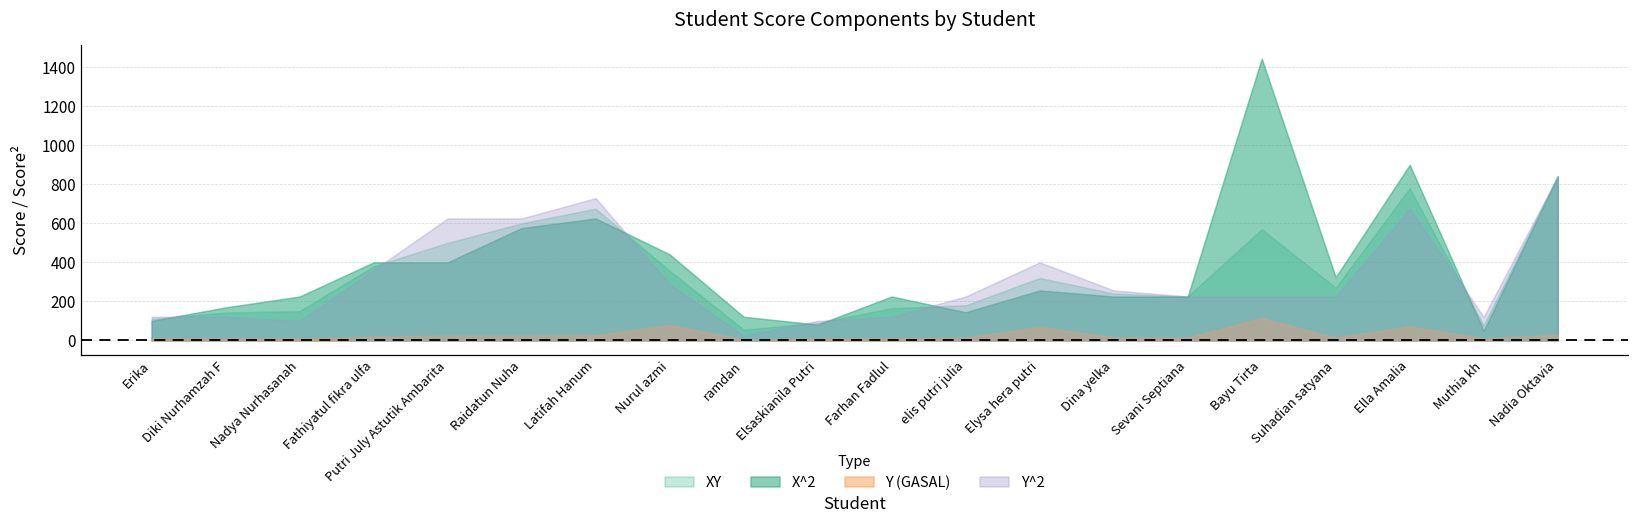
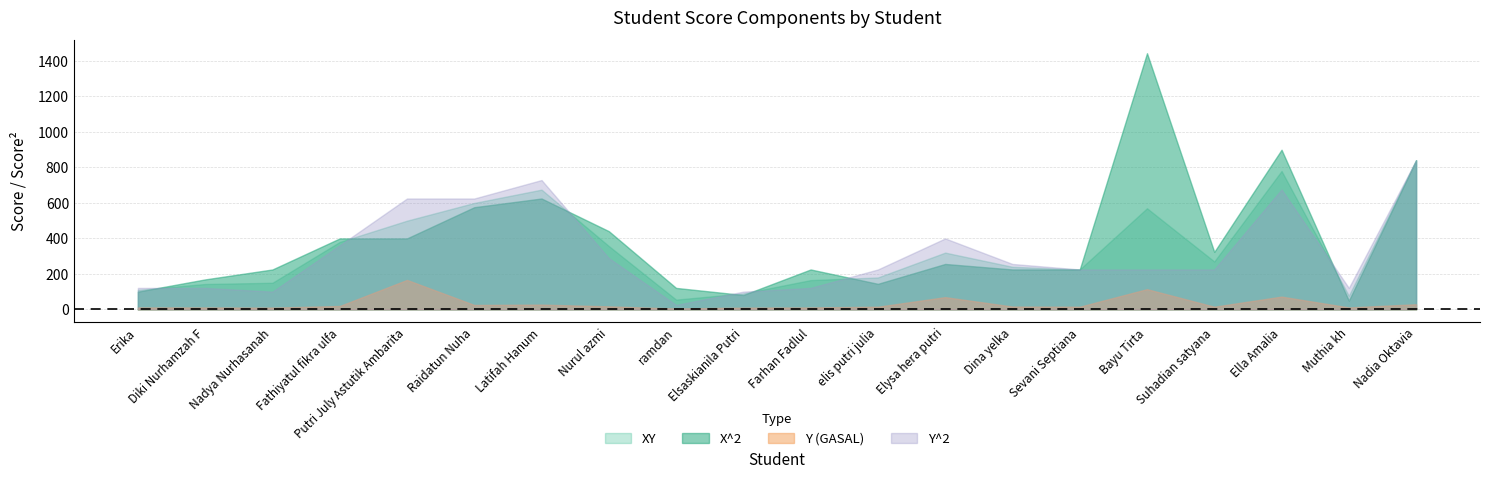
  {
    "Y (GASAL)": {
      "Fathiyatul fikra ulfa": 20,
-     "Putri July Astutik Ambarita": 30,
+     "Putri July Astutik Ambarita": 170,
      "Raidatun Nuha": 30,
      "Latifah Hanum": 30,
-     "Nurul azmi": 80,
+     "Nurul azmi": 20,
      "elis putri julia": 20,
      "Elysa hera putri": 70,
      "Dina yelka": 20,
      "Sevani Septiana": 20,
      "Bayu Tirta": 110,
      "Suhadian satyana": 20,
      "Ella Amalia": 70,
      "Nadia Oktavia": 30
    }
  }
